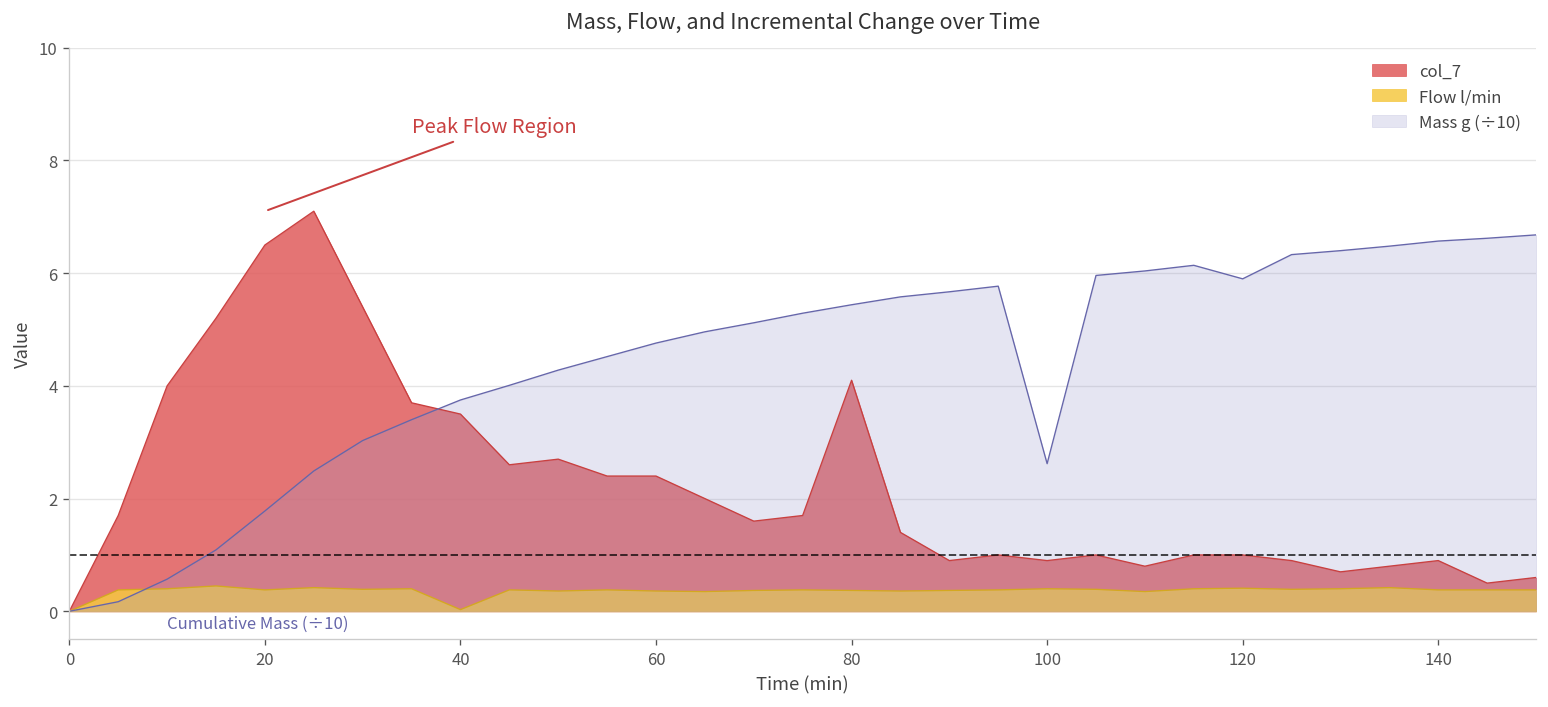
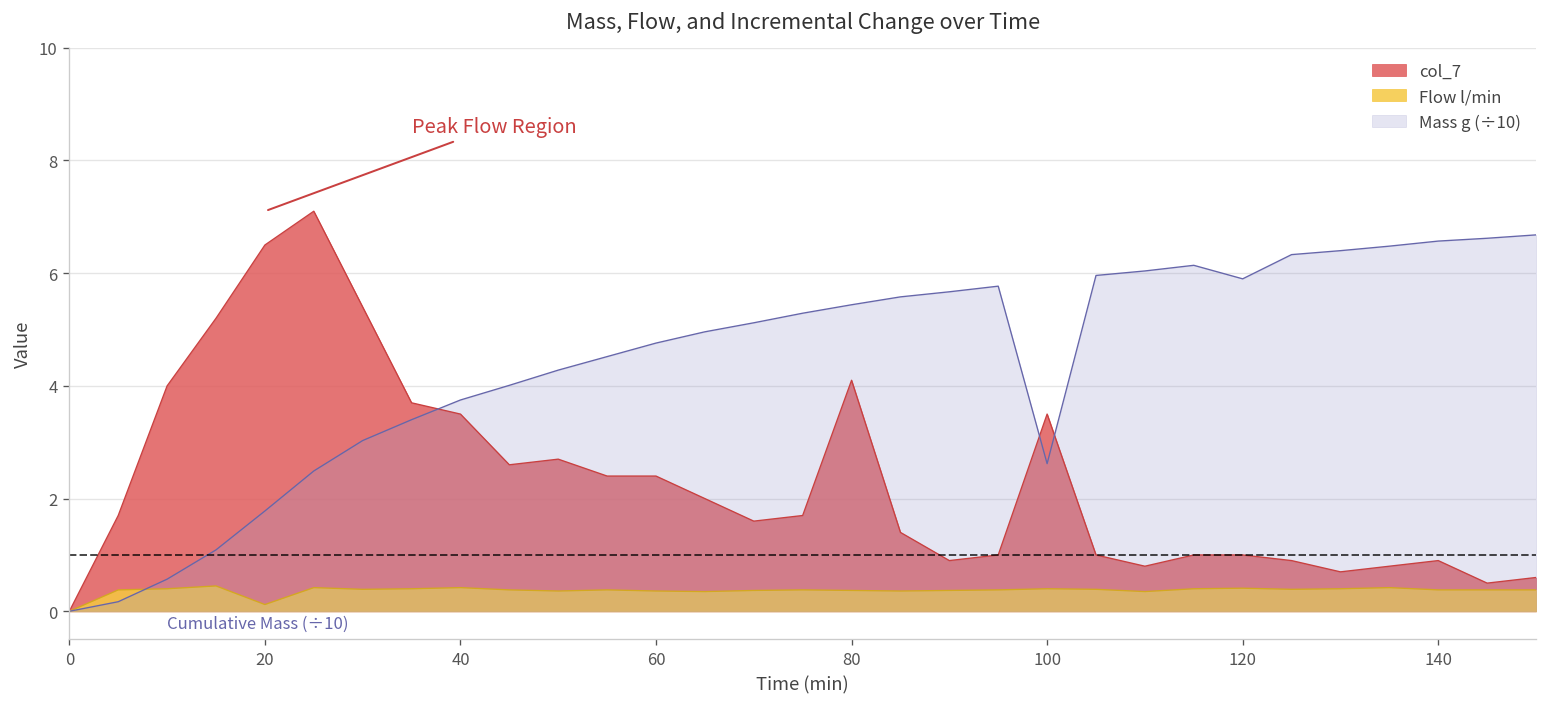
  {
    "col_7": {
      "20": 6.5,
      "40": 3.5,
      "60": 2.4,
      "80": 4.1,
-     "100": 0.9,
+     "100": 3.5,
      "120": 1.0,
      "140": 0.9
    },
    "Flow l/min": {
-     "20": 0.4,
-     "40": 0.0,
+     "20": 0.1,
+     "40": 0.4,
      "60": 0.4,
      "80": 0.4,
      "100": 0.4,
      "120": 0.4,
      "140": 0.4
    },
    "Mass g (÷10)": {
      "20": 1.8,
      "40": 3.8,
      "60": 4.8,
      "80": 5.4,
      "100": 2.6,
      "120": 5.9,
      "140": 6.6
    }
  }
